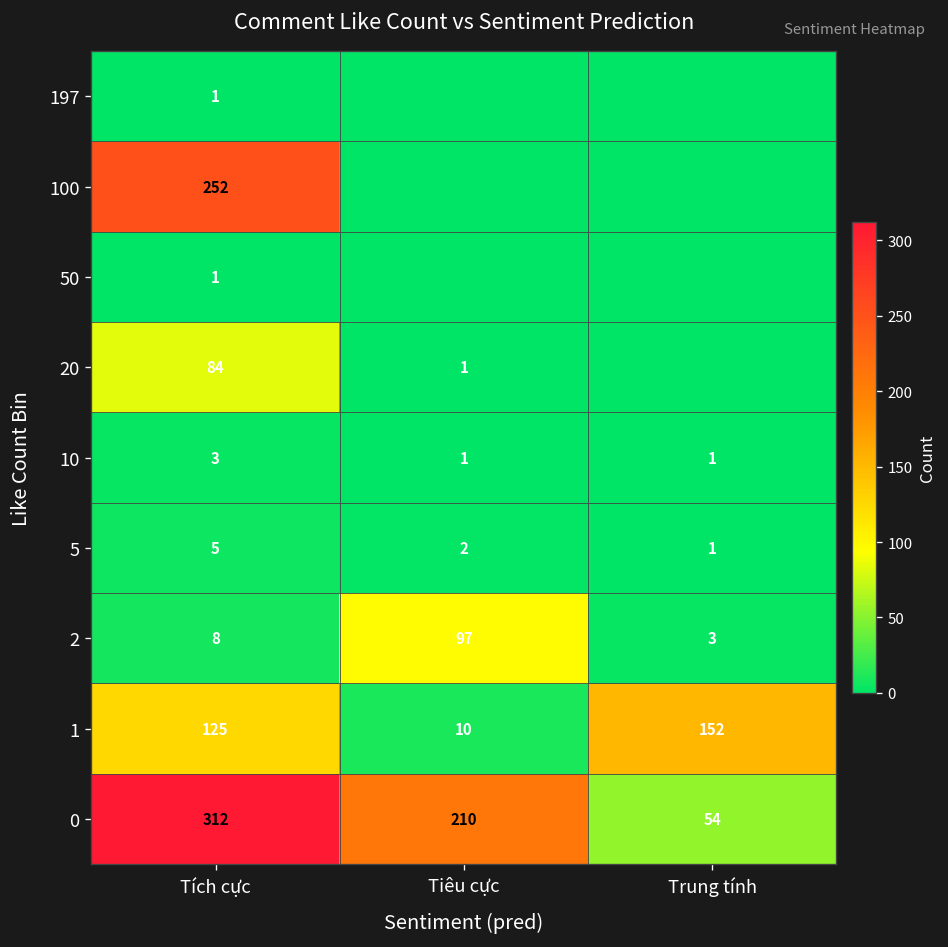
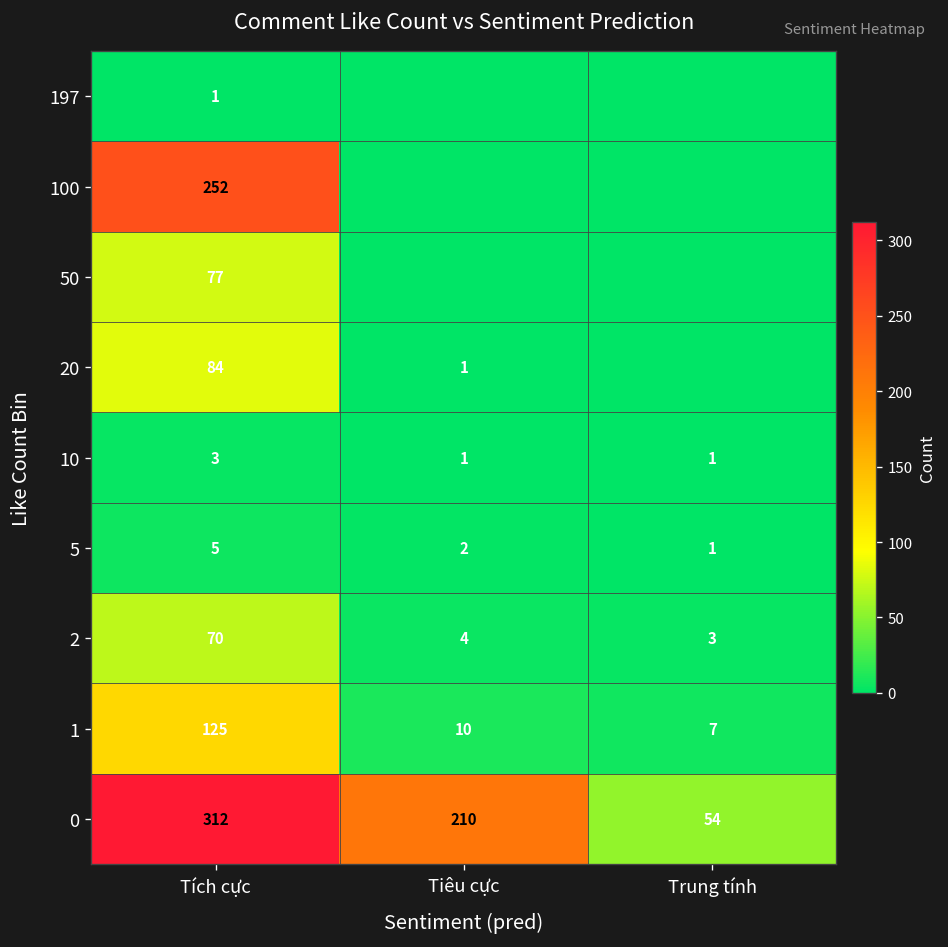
  {
    "197": {
      "Tích cực": 1
    },
    "100": {
      "Tích cực": 252
    },
    "50": {
-     "Tích cực": 1
+     "Tích cực": 77
    },
    "20": {
      "Tích cực": 84,
      "Tiêu cực": 1
    },
    "10": {
      "Tích cực": 3,
      "Tiêu cực": 1,
      "Trung tính": 1
    },
    "5": {
      "Tích cực": 5,
      "Tiêu cực": 2,
      "Trung tính": 1
    },
    "2": {
-     "Tích cực": 8,
-     "Tiêu cực": 97,
+     "Tích cực": 70,
+     "Tiêu cực": 4,
      "Trung tính": 3
    },
    "1": {
      "Tích cực": 125,
      "Tiêu cực": 10,
-     "Trung tính": 152
+     "Trung tính": 7
    },
    "0": {
      "Tích cực": 312,
      "Tiêu cực": 210,
      "Trung tính": 54
    }
  }
